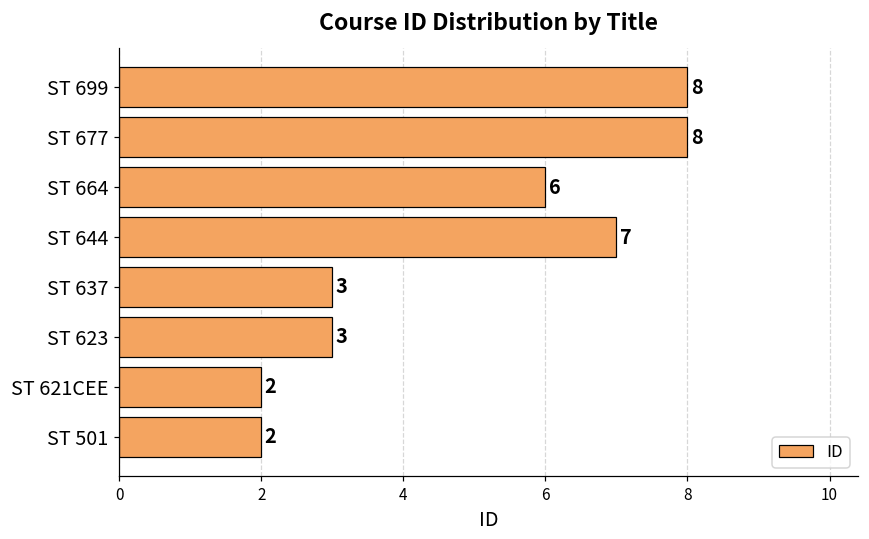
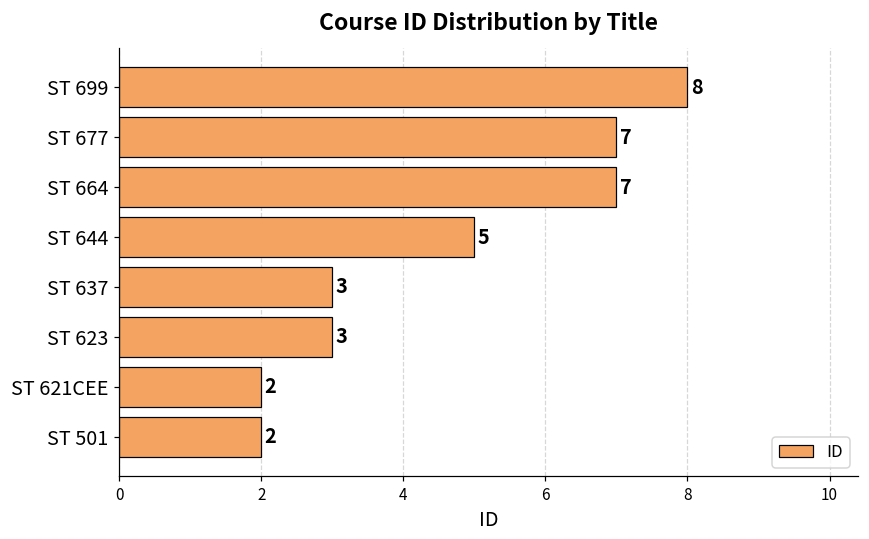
  {
    "ST 699": 8,
-   "ST 677": 8,
-   "ST 664": 6,
-   "ST 644": 7,
+   "ST 677": 7,
+   "ST 664": 7,
+   "ST 644": 5,
    "ST 637": 3,
    "ST 623": 3,
    "ST 621CEE": 2,
    "ST 501": 2
  }
